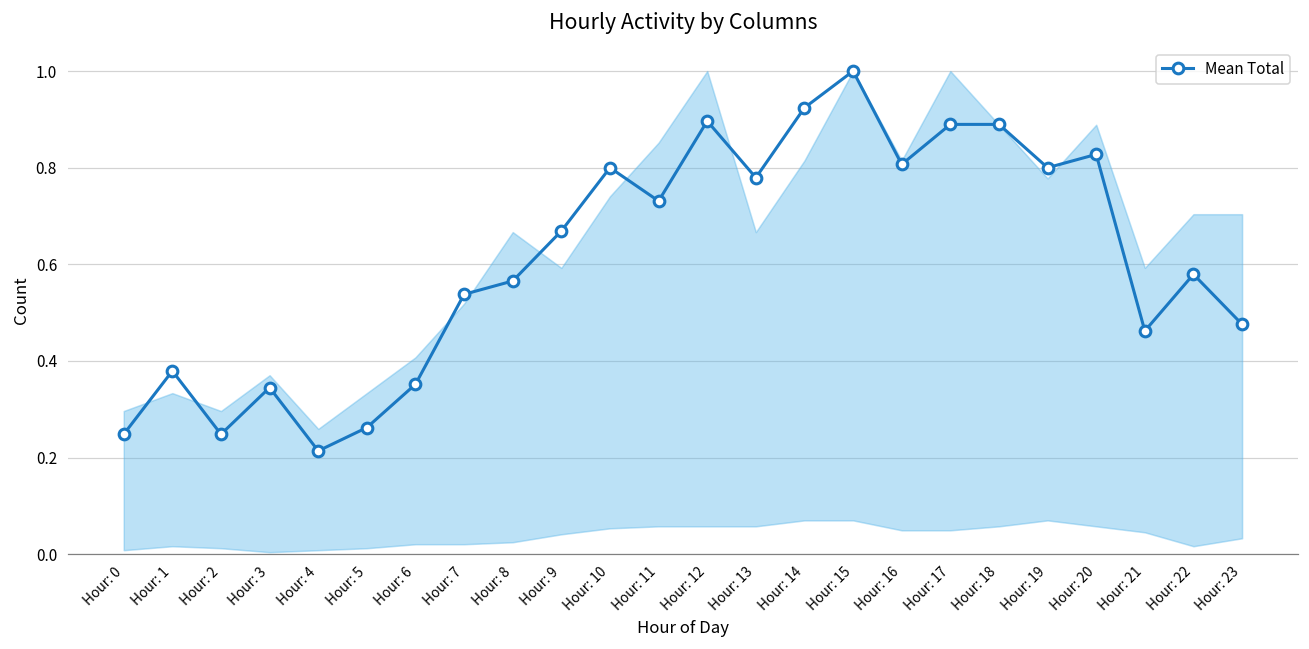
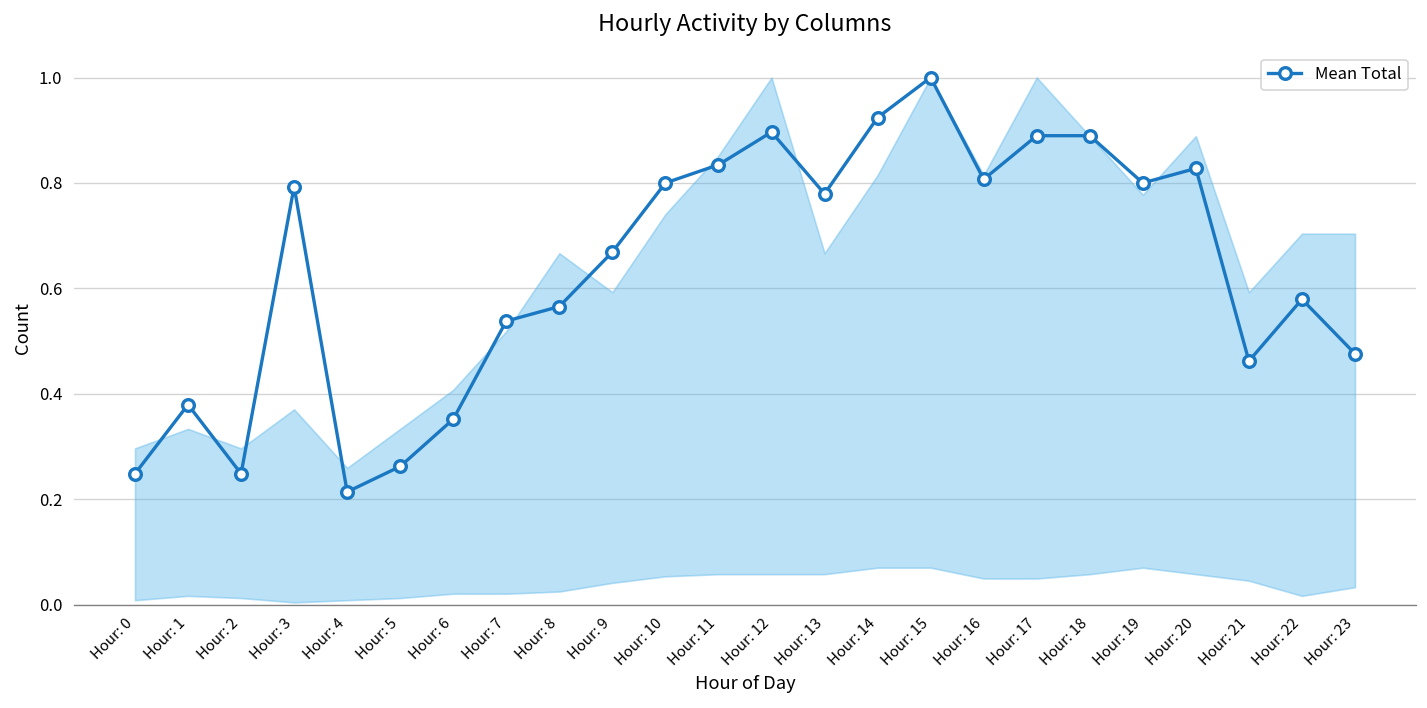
  {
    "Mean Total": {
      "Hour: 0": 0.25,
      "Hour: 1": 0.38,
      "Hour: 2": 0.25,
-     "Hour: 3": 0.34,
+     "Hour: 3": 0.79,
      "Hour: 4": 0.21,
      "Hour: 5": 0.26,
      "Hour: 6": 0.35,
      "Hour: 7": 0.54,
      "Hour: 8": 0.57,
      "Hour: 9": 0.67,
      "Hour: 10": 0.80,
-     "Hour: 11": 0.73,
+     "Hour: 11": 0.83,
      "Hour: 12": 0.90,
      "Hour: 13": 0.78,
      "Hour: 14": 0.92,
      "Hour: 16": 0.81,
      "Hour: 17": 0.89,
      "Hour: 19": 0.80,
      "Hour: 20": 0.83,
      "Hour: 21": 0.46,
      "Hour: 22": 0.58,
      "Hour: 23": 0.48
    }
  }
